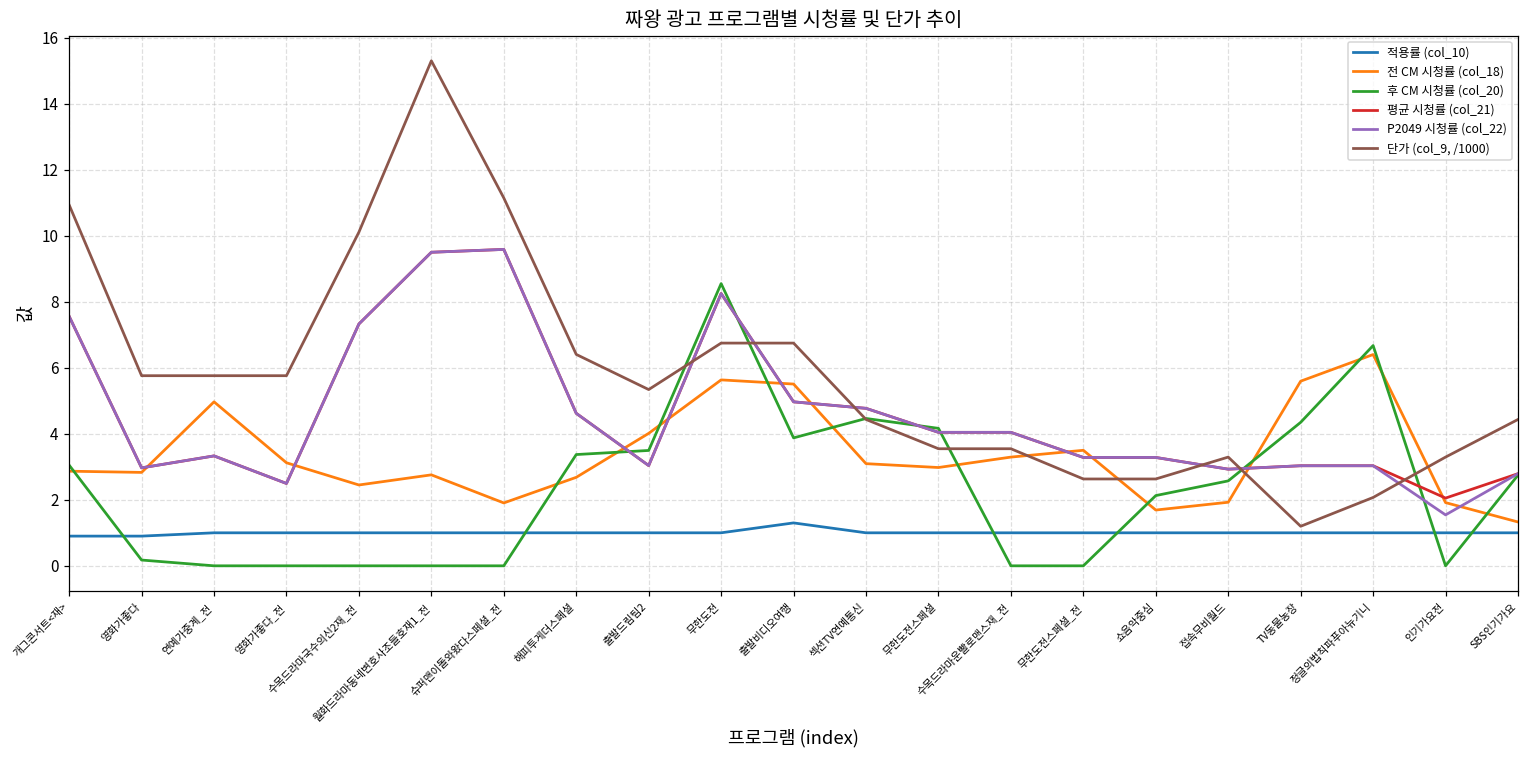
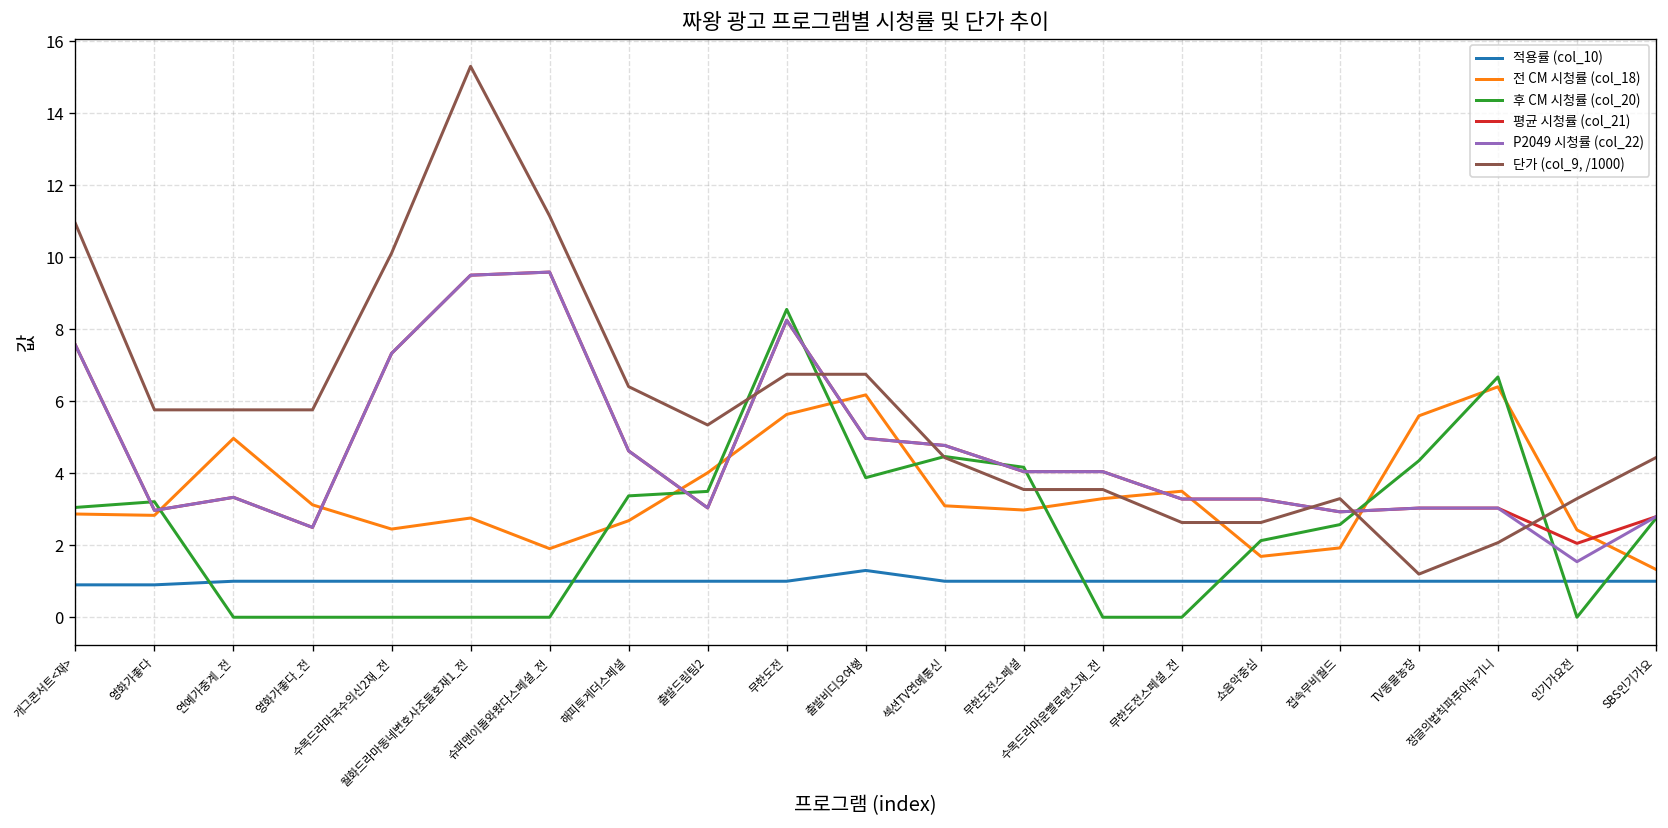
  {
    "적용률 (col_10)": {
      "개그콘서트<재>": 0.9,
      "영화가좋다": 0.9,
      "연예가중계_전": 1.0,
      "영화가좋다_전": 1.0,
      "수목드라마국수의신2재_전": 1.0,
      "월화드라마동네변호사조들호재1_전": 1.0,
      "슈퍼맨이돌와왔다스페셜_전": 1.0,
      "해피투게더스페셜": 1.0,
      "출발드림팀2": 1.0,
      "무한도전": 1.0,
      "출발비디오여행": 1.3,
      "섹션TV연예통신": 1.0,
      "무한도전스페셜": 1.0,
      "수목드라마운빨로맨스재_전": 1.0,
      "무한도전스페셜_전": 1.0,
      "쇼음악중심": 1.0,
      "접속무비월드": 1.0,
      "TV동물농장": 1.0,
      "정글의법칙파푸아뉴기니": 1.0,
      "인기가요전": 1.0,
      "SBS인기가요": 1.0
    },
    "전 CM 시청률 (col_18)": {
      "개그콘서트<재>": 2.9,
      "영화가좋다": 2.8,
      "연예가중계_전": 5.0,
      "영화가좋다_전": 3.1,
      "수목드라마국수의신2재_전": 2.4,
      "월화드라마동네변호사조들호재1_전": 2.8,
      "슈퍼맨이돌와왔다스페셜_전": 1.9,
      "해피투게더스페셜": 2.7,
      "출발드림팀2": 4.0,
      "무한도전": 5.6,
-     "출발비디오여행": 5.5,
+     "출발비디오여행": 6.2,
      "섹션TV연예통신": 3.1,
      "무한도전스페셜": 3.0,
      "수목드라마운빨로맨스재_전": 3.3,
      "무한도전스페셜_전": 3.5,
      "쇼음악중심": 1.7,
      "접속무비월드": 1.9,
      "TV동물농장": 5.6,
      "정글의법칙파푸아뉴기니": 6.4,
-     "인기가요전": 1.9,
+     "인기가요전": 2.4,
      "SBS인기가요": 1.3
    },
    "후 CM 시청률 (col_20)": {
      "개그콘서트<재>": 3.1,
-     "영화가좋다": 0.2,
+     "영화가좋다": 3.2,
      "연예가중계_전": 0.0,
      "영화가좋다_전": 0.0,
      "수목드라마국수의신2재_전": 0.0,
      "월화드라마동네변호사조들호재1_전": 0.0,
      "슈퍼맨이돌와왔다스페셜_전": 0.0,
      "해피투게더스페셜": 3.4,
      "출발드림팀2": 3.5,
      "무한도전": 8.6,
      "출발비디오여행": 3.9,
      "무한도전스페셜": 4.2,
      "수목드라마운빨로맨스재_전": 0.0,
      "무한도전스페셜_전": 0.0,
      "쇼음악중심": 2.1,
      "접속무비월드": 2.6,
      "TV동물농장": 4.3,
      "정글의법칙파푸아뉴기니": 6.7,
      "인기가요전": 0.0
    },
    "평균 시청률 (col_21)": {
      "인기가요전": 2.1
    },
    "P2049 시청률 (col_22)": {
      "인기가요전": 1.5
    },
    "단가 (col_9, /1000)": {
      "개그콘서트<재>": 10.9,
      "영화가좋다": 5.8,
      "연예가중계_전": 5.8,
      "영화가좋다_전": 5.8,
      "수목드라마국수의신2재_전": 10.1,
      "월화드라마동네변호사조들호재1_전": 15.3,
      "슈퍼맨이돌와왔다스페셜_전": 11.1,
      "해피투게더스페셜": 6.4,
      "출발드림팀2": 5.3,
      "무한도전": 6.7,
      "출발비디오여행": 6.7,
      "무한도전스페셜": 3.5,
      "수목드라마운빨로맨스재_전": 3.5,
      "무한도전스페셜_전": 2.6,
      "쇼음악중심": 2.6,
      "접속무비월드": 3.3,
      "TV동물농장": 1.2,
      "정글의법칙파푸아뉴기니": 2.1,
      "인기가요전": 3.3,
      "SBS인기가요": 4.4
    }
  }
